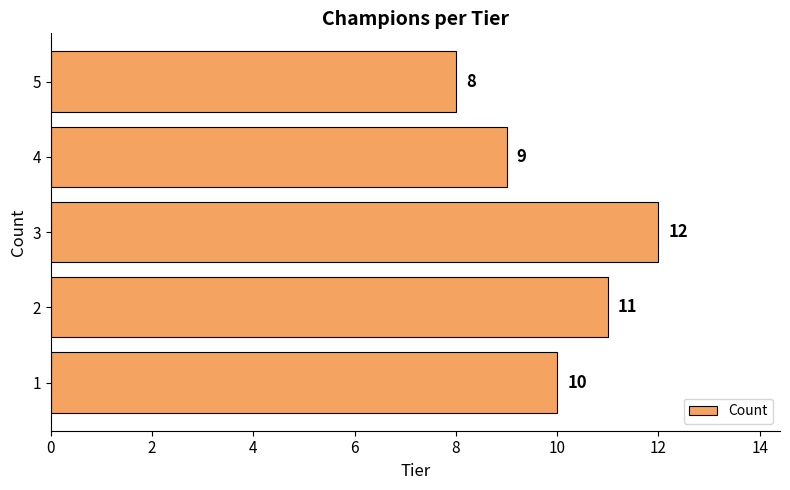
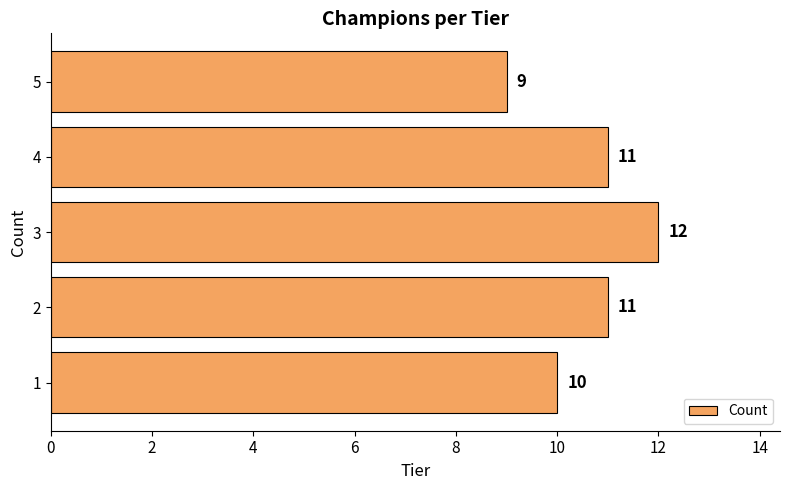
  {
-   "5": 8,
-   "4": 9,
+   "5": 9,
+   "4": 11,
    "3": 12,
    "2": 11,
    "1": 10
  }
